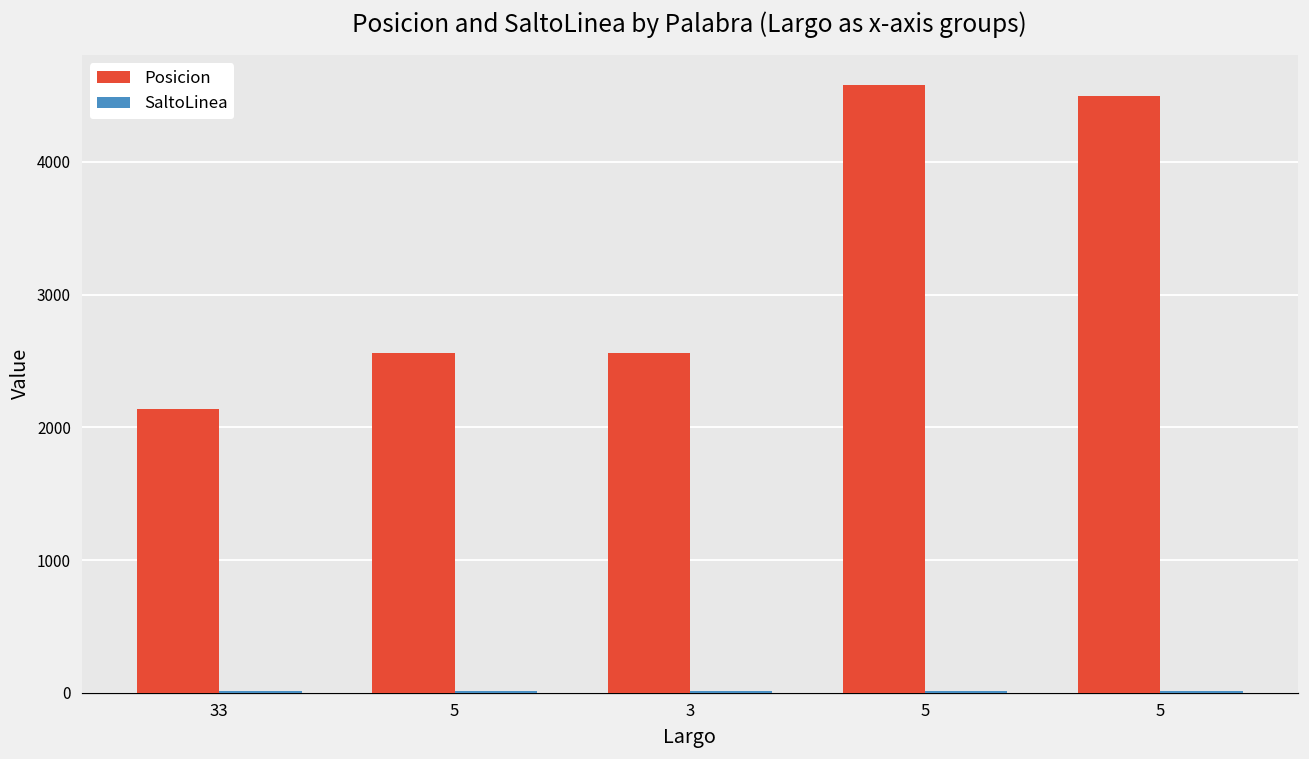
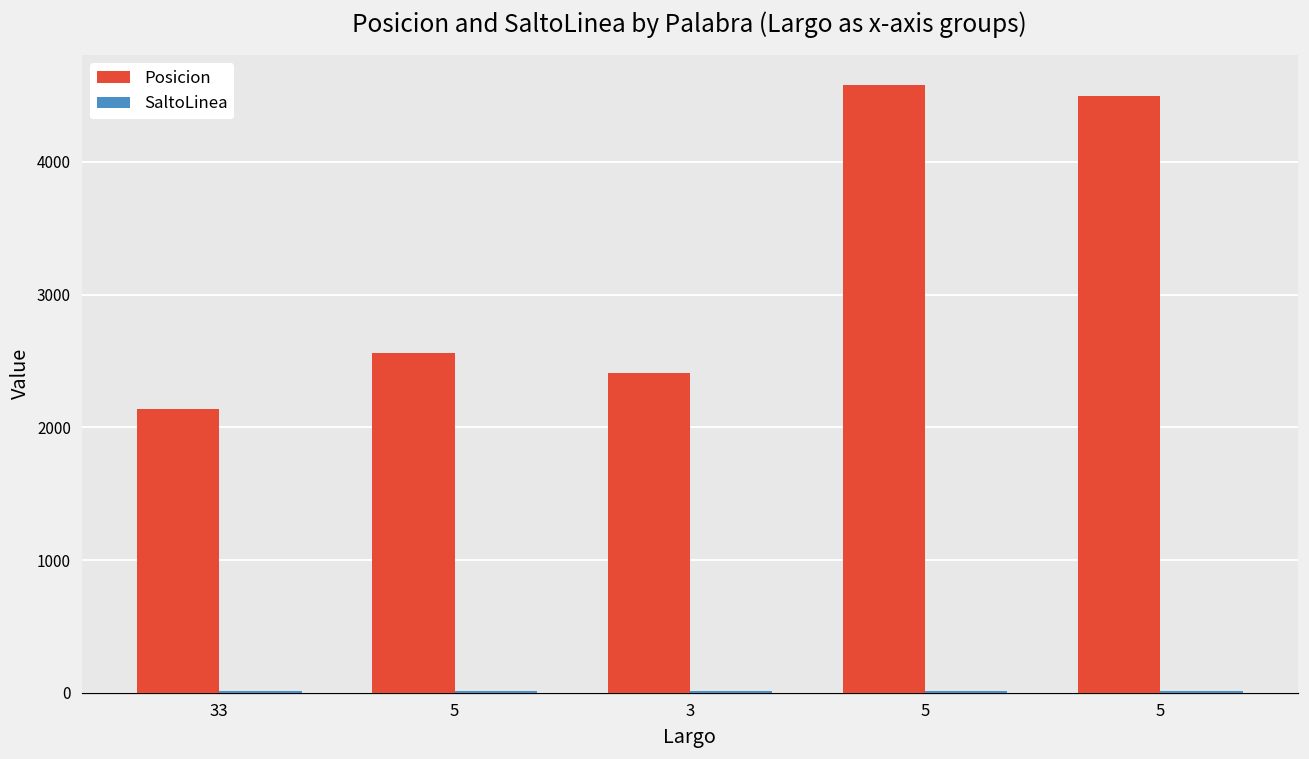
  {
    "Posicion": {
      "33": 2140,
-     "3": 2560
+     "3": 2410
    }
  }
